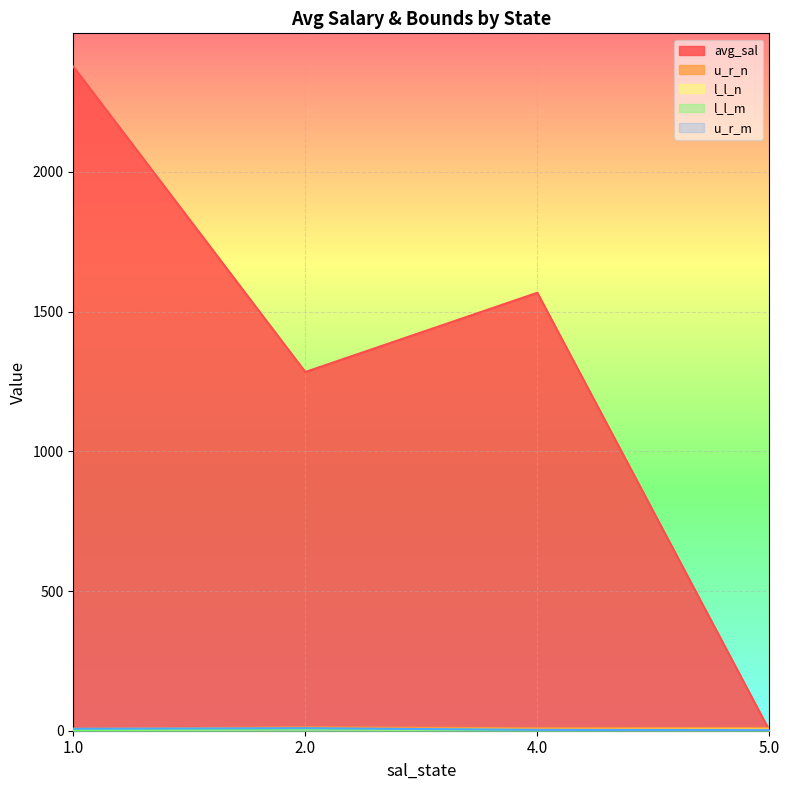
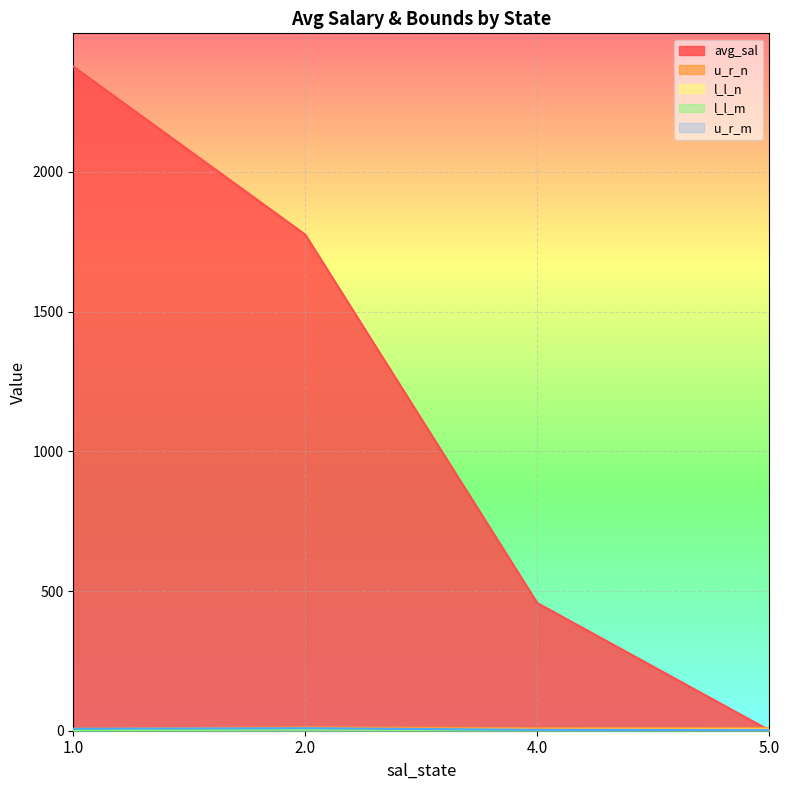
  {
    "avg_sal": {
      "1.0": 2380,
-     "2.0": 1280,
-     "4.0": 1570
+     "2.0": 1780,
+     "4.0": 460
    }
  }
